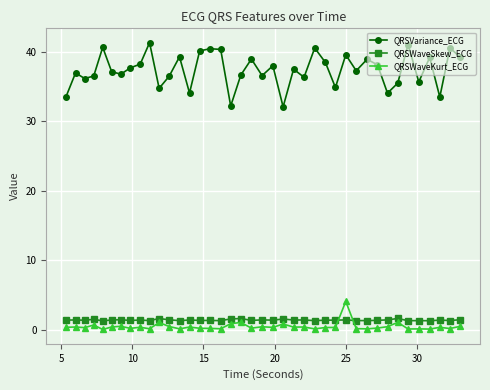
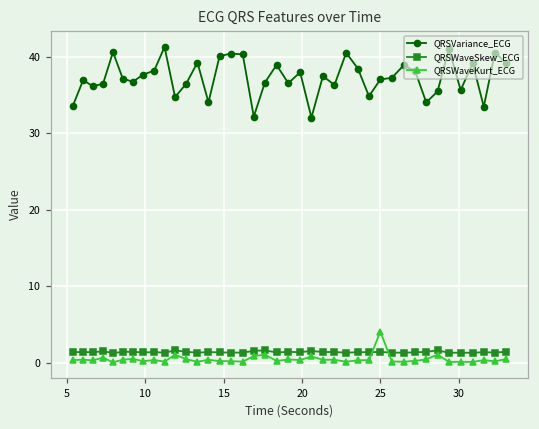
  {
    "QRSVariance_ECG": {
-     "25": 40
+     "25": 37
    },
    "QRSWaveSkew_ECG": {
      "25": 1
    },
    "QRSWaveKurt_ECG": {
      "25": 4
    }
  }
